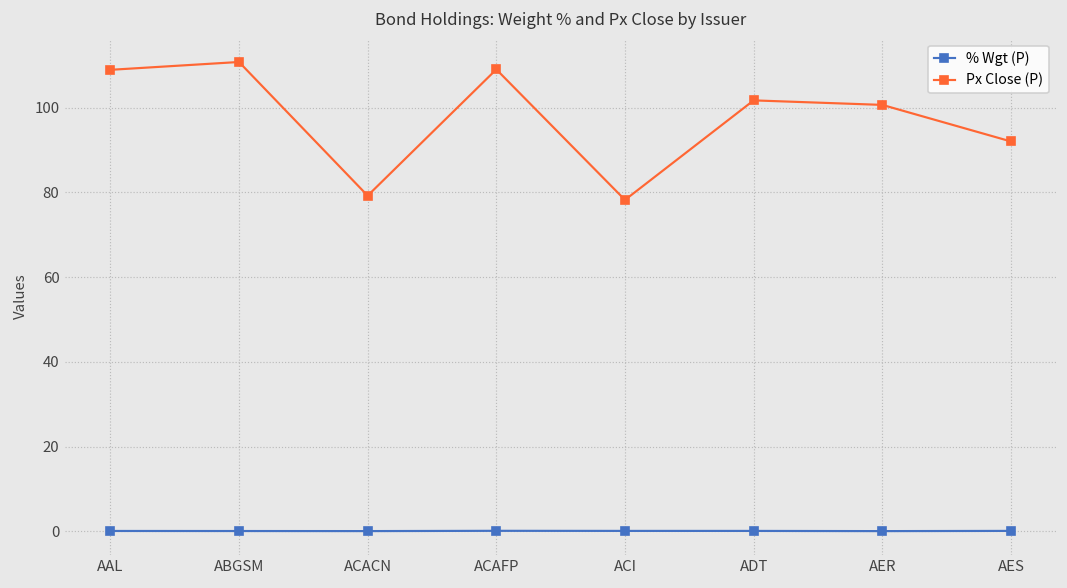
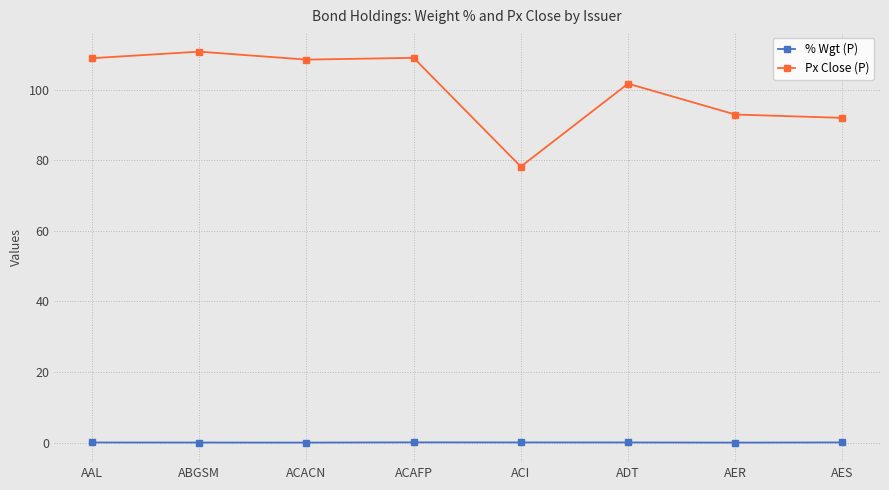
  {
    "% Wgt (P)": {
      "AAL": 0,
      "ABGSM": 0,
      "ACACN": 0,
      "ACAFP": 0,
      "ACI": 0,
      "ADT": 0,
      "AER": 0,
      "AES": 0
    },
    "Px Close (P)": {
      "AAL": 109,
      "ABGSM": 111,
-     "ACACN": 79,
+     "ACACN": 109,
      "ACAFP": 109,
      "ACI": 78,
      "ADT": 102,
-     "AER": 101,
+     "AER": 93,
      "AES": 92
    }
  }
